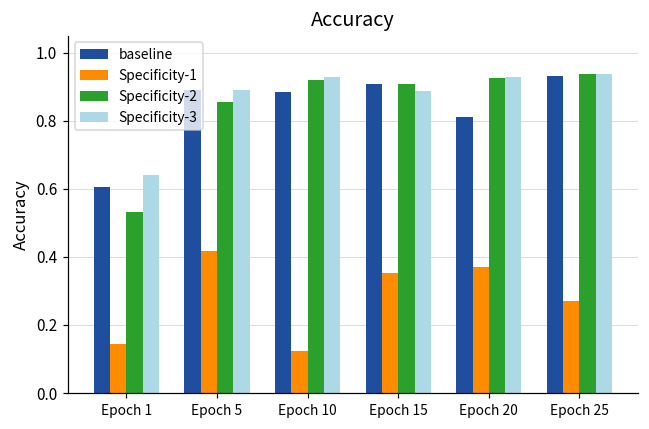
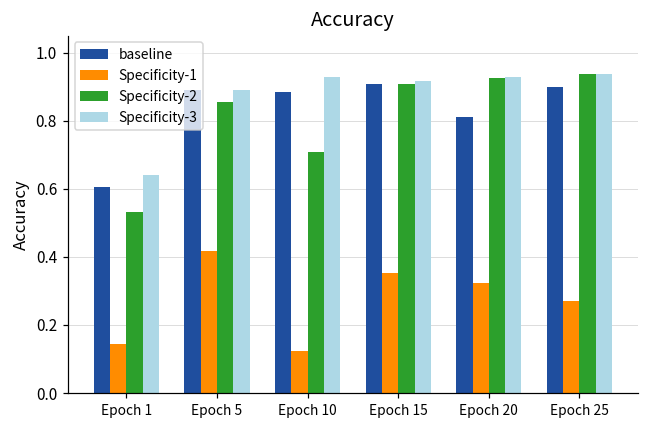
  {
    "baseline": {
      "Epoch 1": 0.60,
      "Epoch 10": 0.88,
      "Epoch 15": 0.91,
      "Epoch 20": 0.81,
-     "Epoch 25": 0.93
+     "Epoch 25": 0.90
    },
    "Specificity-1": {
      "Epoch 1": 0.14,
      "Epoch 5": 0.42,
      "Epoch 10": 0.12,
      "Epoch 15": 0.35,
-     "Epoch 20": 0.37,
+     "Epoch 20": 0.32,
      "Epoch 25": 0.27
    },
    "Specificity-2": {
      "Epoch 1": 0.53,
      "Epoch 5": 0.85,
-     "Epoch 10": 0.92,
+     "Epoch 10": 0.71,
      "Epoch 15": 0.91,
      "Epoch 20": 0.93,
      "Epoch 25": 0.94
    },
    "Specificity-3": {
      "Epoch 1": 0.64,
      "Epoch 5": 0.89,
      "Epoch 10": 0.93,
-     "Epoch 15": 0.89,
+     "Epoch 15": 0.92,
      "Epoch 20": 0.93,
      "Epoch 25": 0.94
    }
  }
